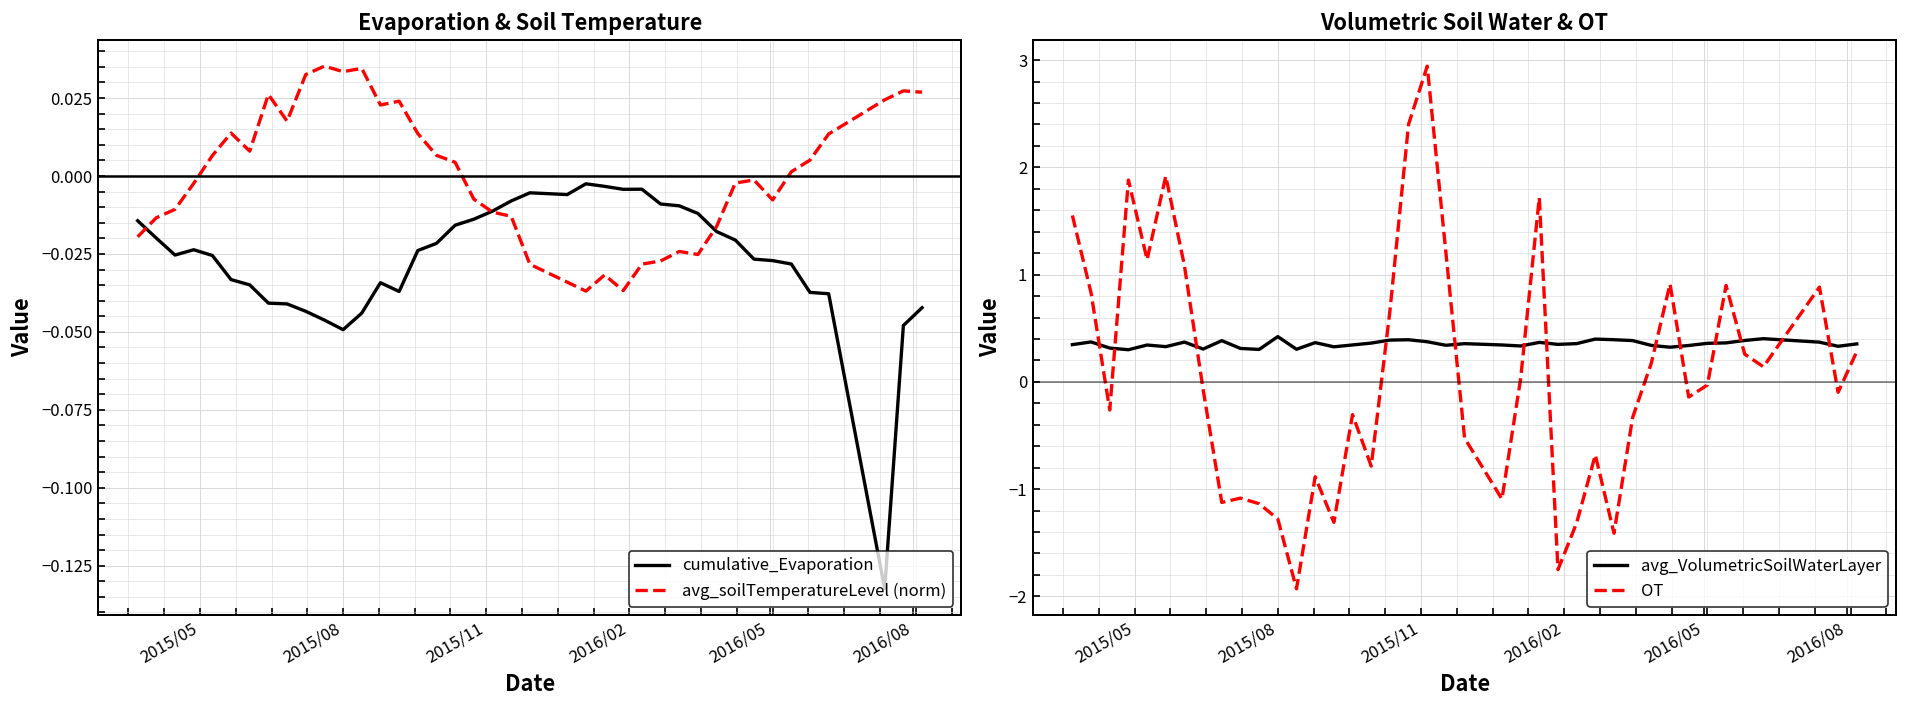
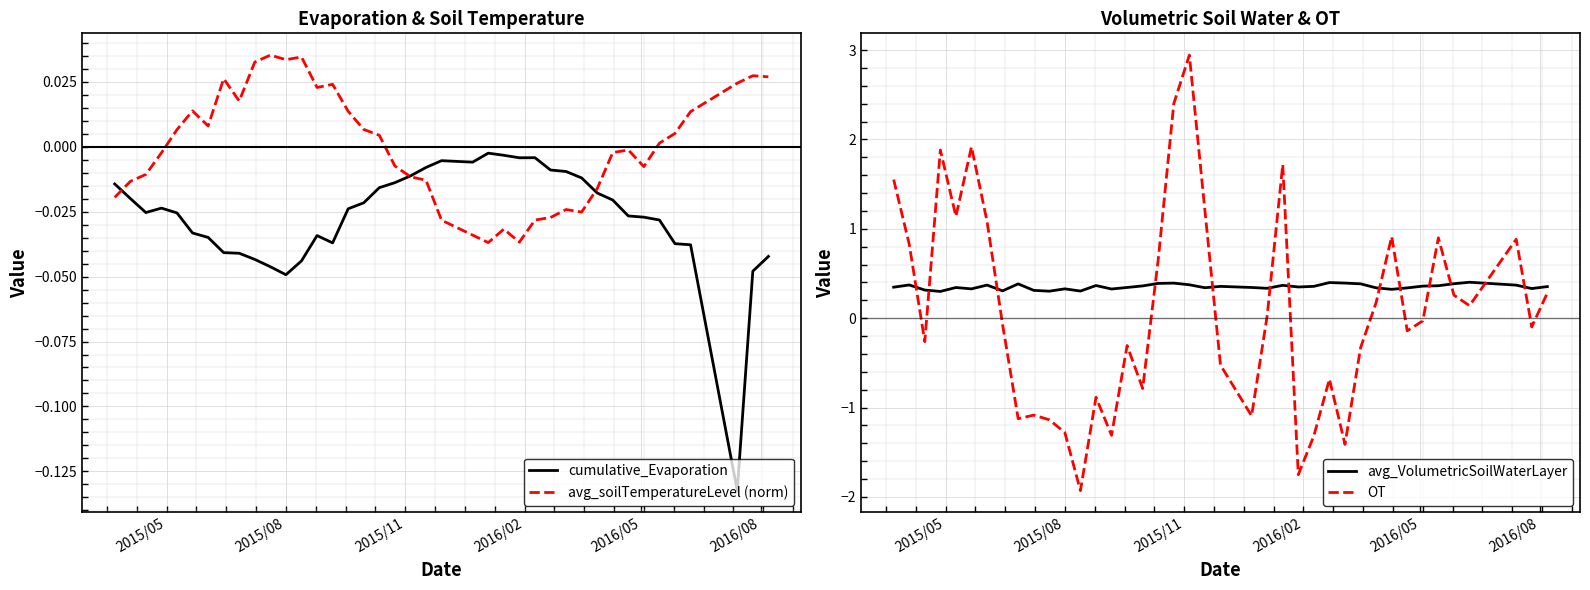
  {
    "Evaporation & Soil Temperature": {
      "cumulative_Evaporation": {
        "2015/08": -0.049
      },
      "avg_soilTemperatureLevel (norm)": {
        "2015/08": 0.033
      }
    },
    "Volumetric Soil Water & OT": {
      "avg_VolumetricSoilWaterLayer": {
-       "2015/08": 0.4
+       "2015/08": 0.3
      },
      "OT": {
        "2015/08": -1.3
      }
    }
  }
